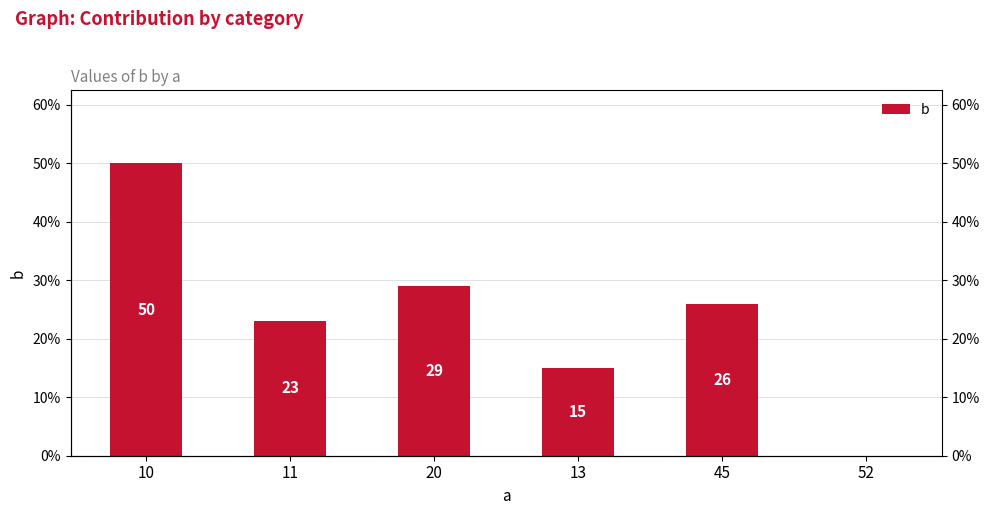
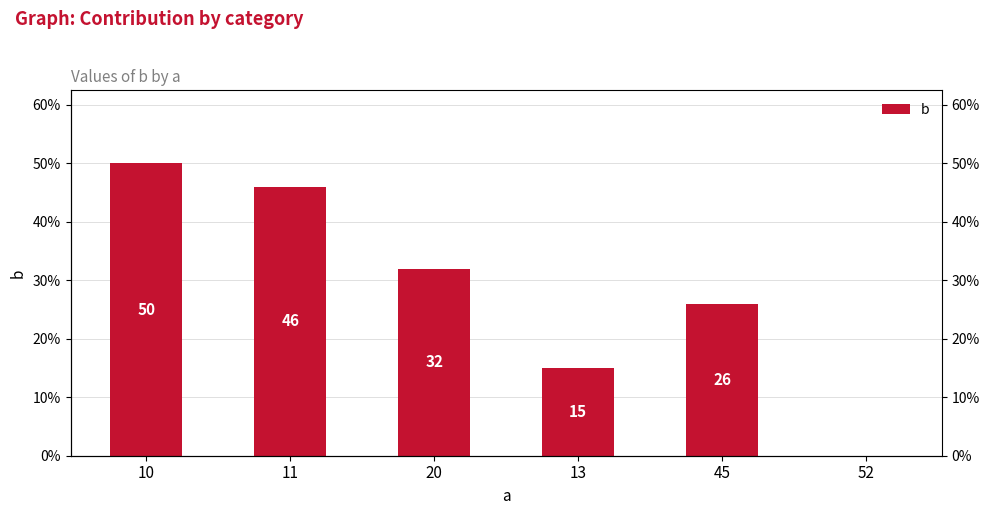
  {
    "10": 50,
-   "11": 23,
-   "20": 29,
+   "11": 46,
+   "20": 32,
    "13": 15,
    "45": 26
  }
